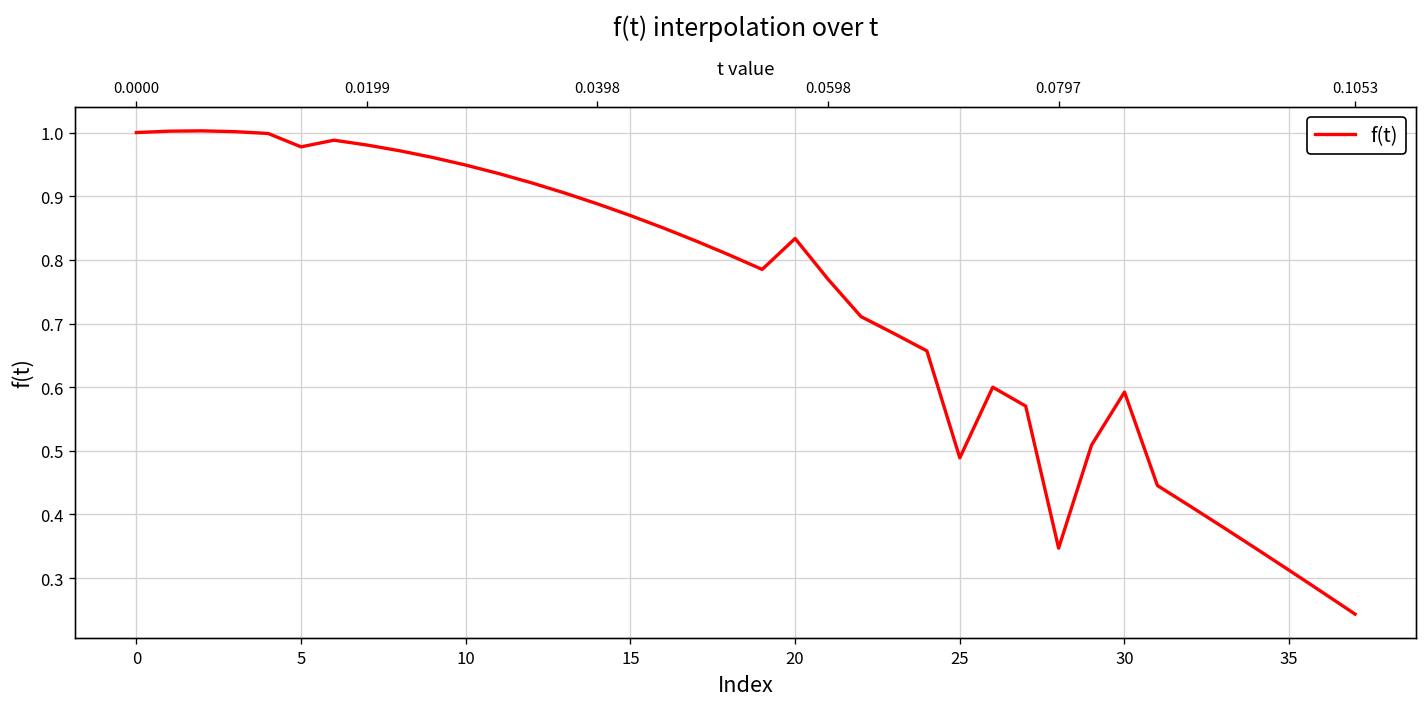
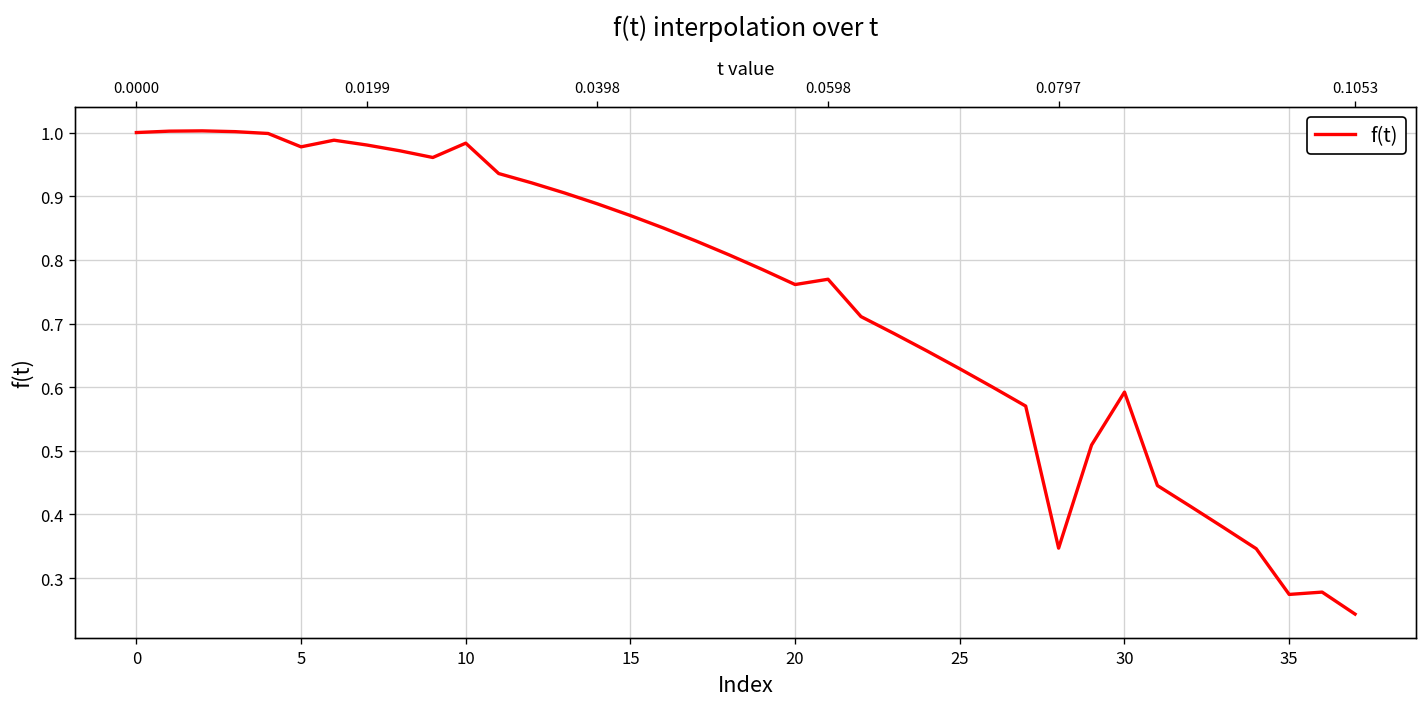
  {
    "0": 1.00,
    "5": 0.98,
    "0.0199": 0.98,
-   "10": 0.95,
+   "10": 0.98,
    "0.0398": 0.89,
    "15": 0.87,
-   "20": 0.83,
+   "20": 0.76,
    "0.0598": 0.77,
-   "25": 0.49,
+   "25": 0.63,
    "0.0797": 0.35,
    "30": 0.59,
-   "35": 0.31,
+   "35": 0.27,
    "0.1053": 0.24
  }
